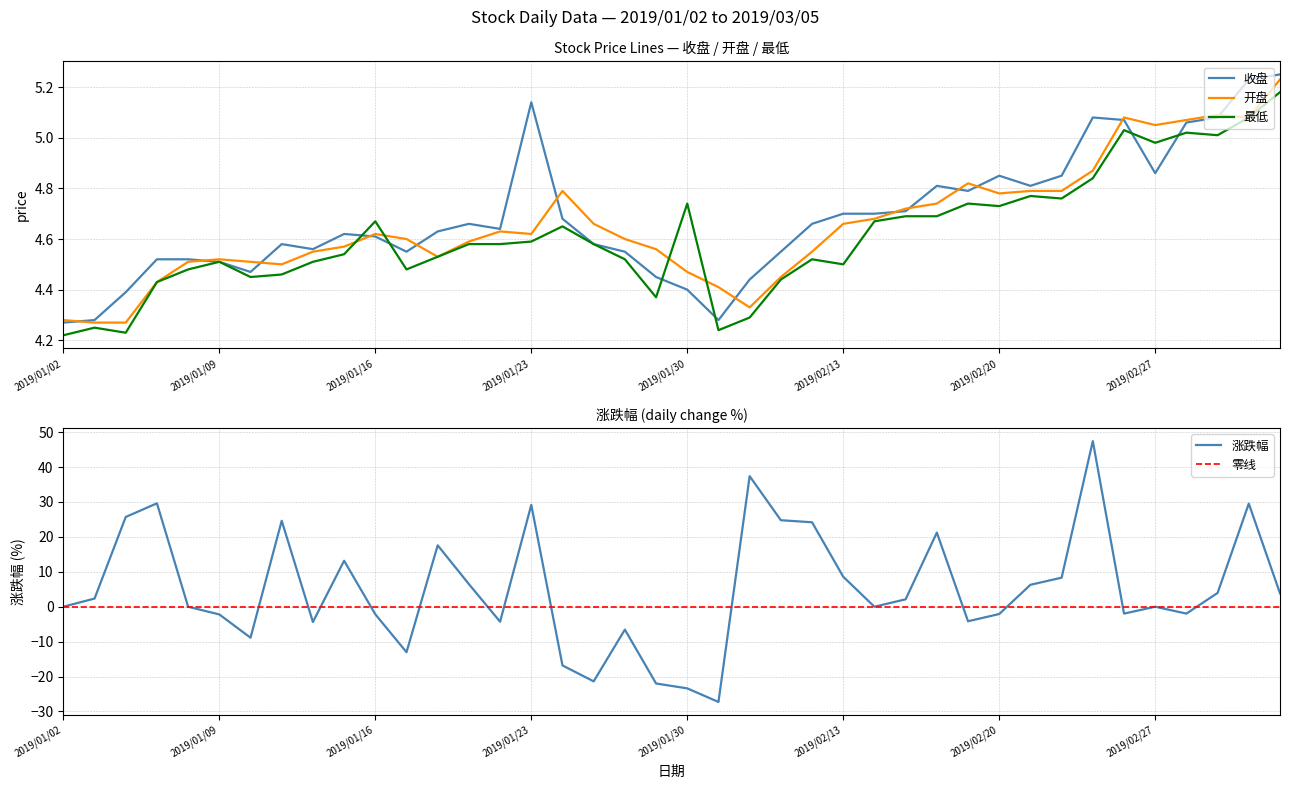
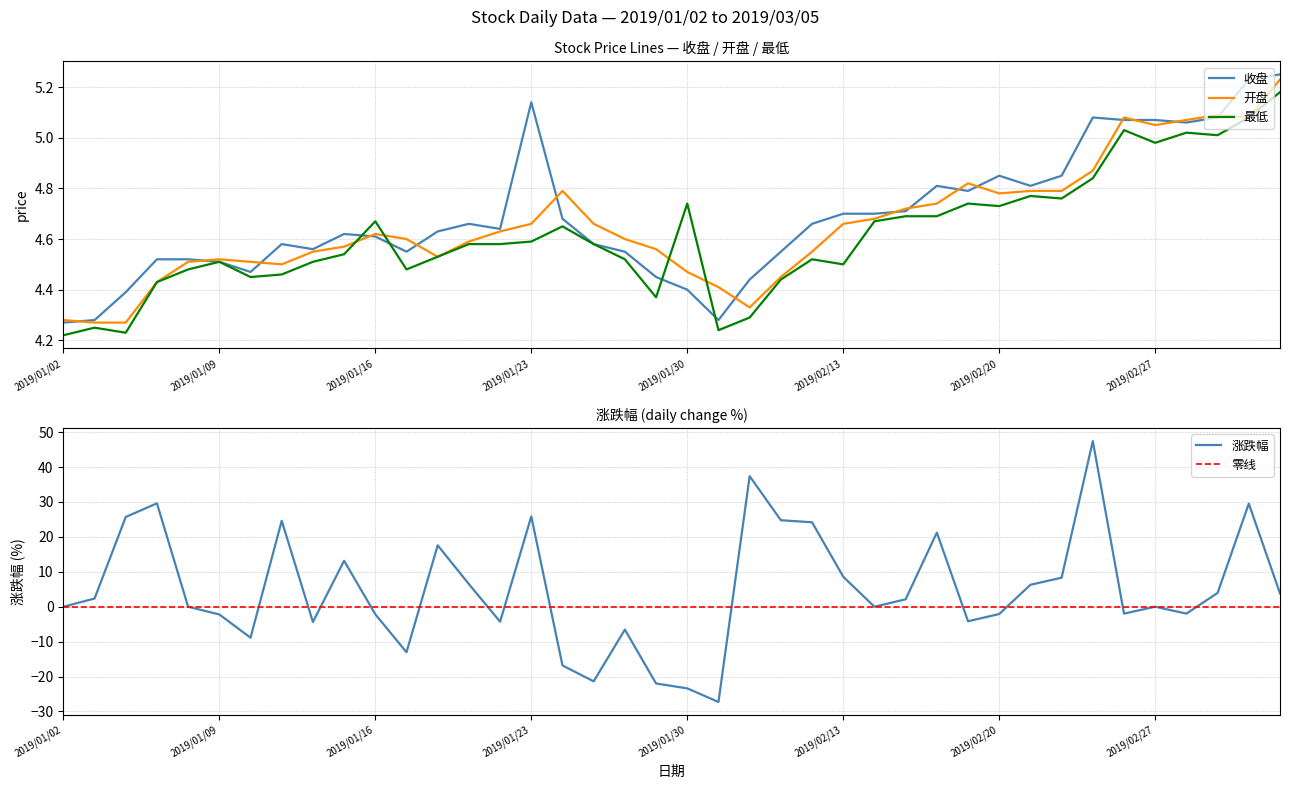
  {
    "Stock Price Lines — 收盘 / 开盘 / 最低": {
      "收盘": {
        "2019/01/23": 5.14,
        "2019/01/30": 4.40,
        "2019/02/13": 4.70,
        "2019/02/20": 4.85,
-       "2019/02/27": 4.86
+       "2019/02/27": 5.07
      },
      "开盘": {
-       "2019/01/23": 4.62,
+       "2019/01/23": 4.66,
        "2019/01/30": 4.47,
        "2019/02/13": 4.66,
        "2019/02/20": 4.78,
        "2019/02/27": 5.05
      },
      "最低": {
        "2019/01/02": 4.22,
        "2019/01/16": 4.67,
        "2019/01/23": 4.59,
        "2019/01/30": 4.74,
        "2019/02/13": 4.50,
        "2019/02/20": 4.73,
        "2019/02/27": 4.98
      }
    },
    "涨跌幅 (daily change %)": {
      "涨跌幅": {
        "2019/01/09": -2,
        "2019/01/16": -2,
-       "2019/01/23": 29,
+       "2019/01/23": 26,
        "2019/01/30": -23,
        "2019/02/13": 9,
        "2019/02/20": -2
      },
      "零线": {
        "2019/01/09": 0,
        "2019/01/16": 0,
        "2019/01/23": 0,
        "2019/01/30": 0,
        "2019/02/13": 0,
        "2019/02/20": 0
      }
    }
  }
